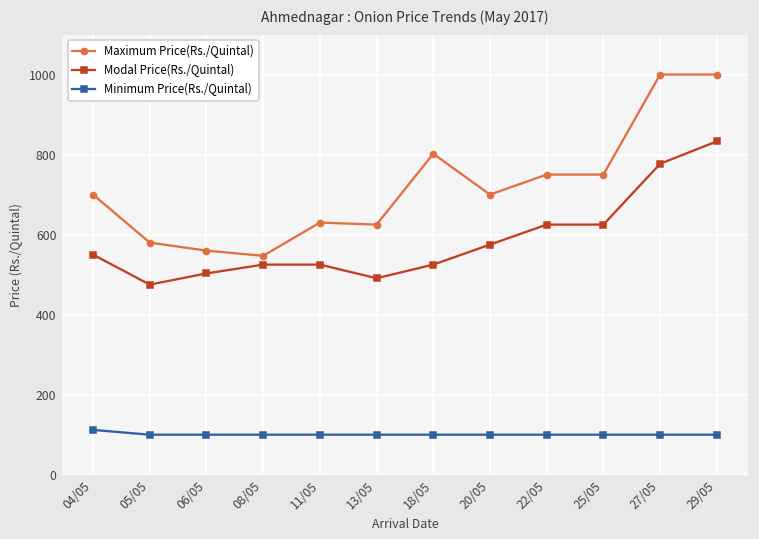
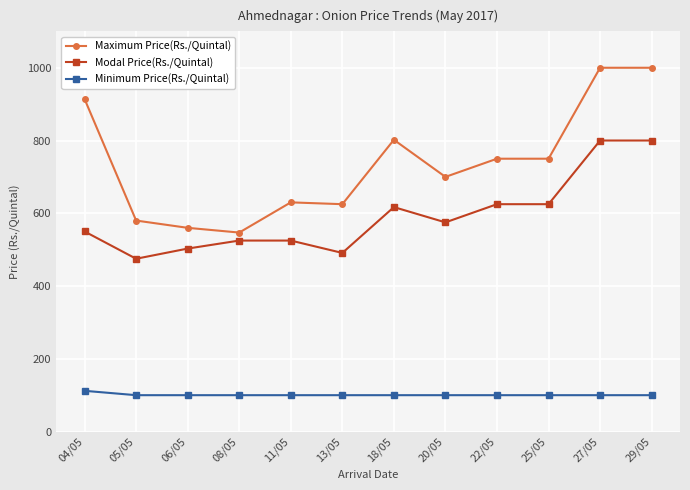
  {
    "Maximum Price(Rs./Quintal)": {
-     "04/05": 700,
+     "04/05": 910,
      "05/05": 580,
      "06/05": 560,
      "08/05": 550,
      "11/05": 630,
      "13/05": 630,
      "18/05": 800,
      "20/05": 700,
      "22/05": 750,
      "25/05": 750,
      "27/05": 1000,
      "29/05": 1000
    },
    "Modal Price(Rs./Quintal)": {
      "04/05": 550,
      "05/05": 480,
      "06/05": 500,
      "08/05": 530,
      "11/05": 530,
      "13/05": 490,
-     "18/05": 530,
+     "18/05": 620,
      "20/05": 580,
      "22/05": 630,
      "25/05": 630,
-     "27/05": 780,
-     "29/05": 830
+     "27/05": 800,
+     "29/05": 800
    },
    "Minimum Price(Rs./Quintal)": {
      "04/05": 110,
      "05/05": 100,
      "06/05": 100,
      "08/05": 100,
      "11/05": 100,
      "13/05": 100,
      "18/05": 100,
      "20/05": 100,
      "22/05": 100,
      "25/05": 100,
      "27/05": 100,
      "29/05": 100
    }
  }
